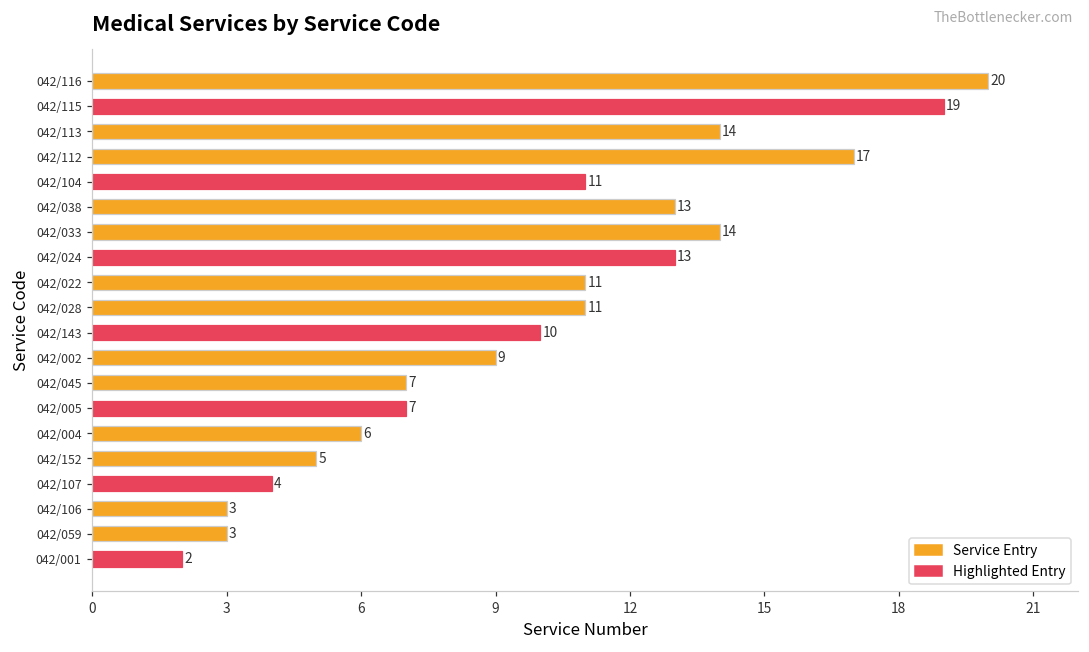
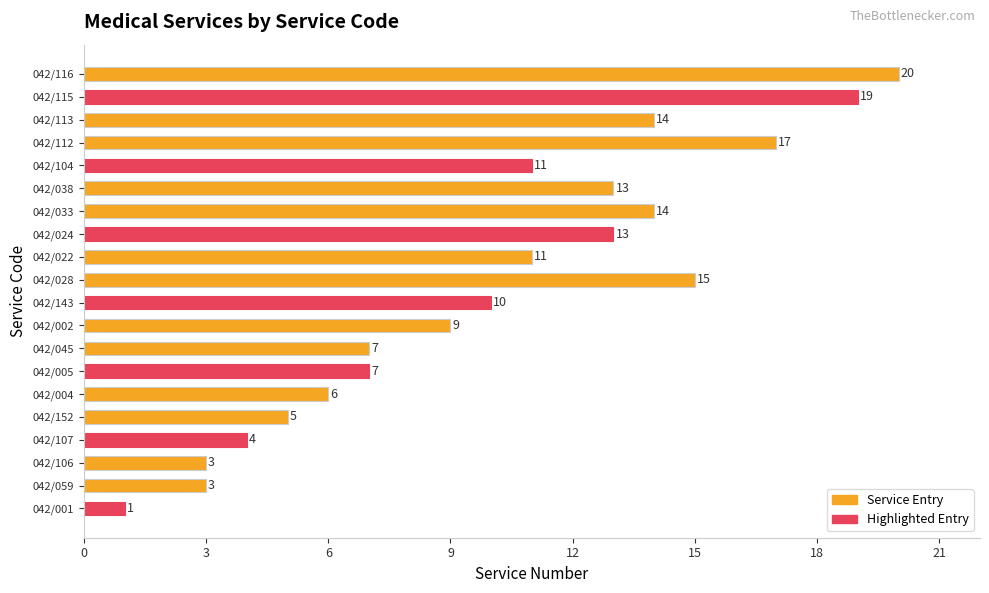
  {
    "042/116": 20,
    "042/115": 19,
    "042/113": 14,
    "042/112": 17,
    "042/104": 11,
    "042/038": 13,
    "042/033": 14,
    "042/024": 13,
    "042/022": 11,
-   "042/028": 11,
+   "042/028": 15,
    "042/143": 10,
    "042/002": 9,
    "042/045": 7,
    "042/005": 7,
    "042/004": 6,
    "042/152": 5,
    "042/107": 4,
    "042/106": 3,
    "042/059": 3,
-   "042/001": 2
+   "042/001": 1
  }
